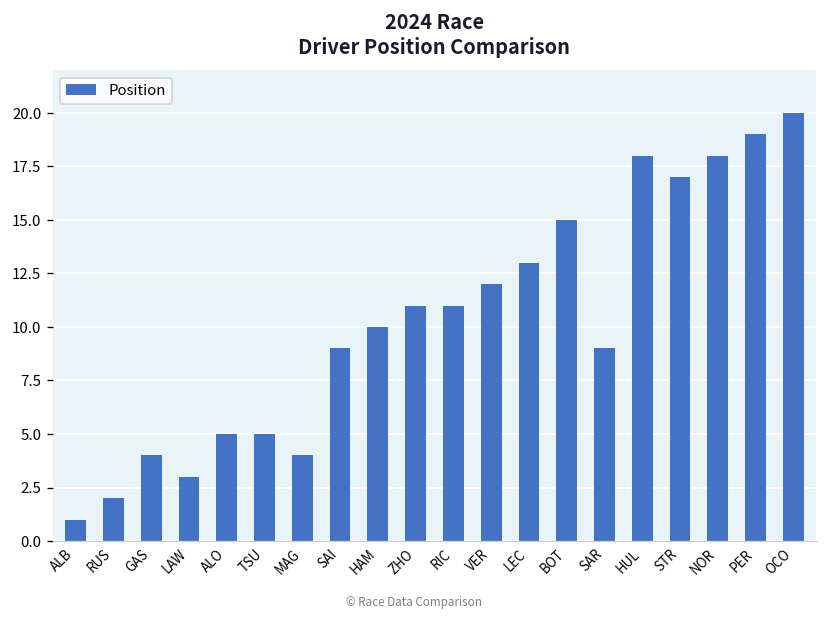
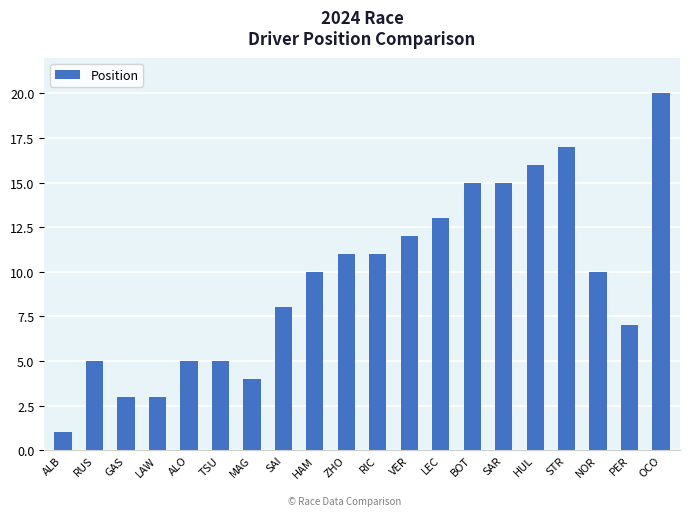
  {
    "ALB": 1,
-   "RUS": 2,
-   "GAS": 4,
+   "RUS": 5,
+   "GAS": 3,
    "LAW": 3,
    "ALO": 5,
    "TSU": 5,
    "MAG": 4,
-   "SAI": 9,
+   "SAI": 8,
    "HAM": 10,
    "ZHO": 11,
    "RIC": 11,
    "VER": 12,
    "LEC": 13,
    "BOT": 15,
-   "SAR": 9,
-   "HUL": 18,
+   "SAR": 15,
+   "HUL": 16,
    "STR": 17,
-   "NOR": 18,
-   "PER": 19,
+   "NOR": 10,
+   "PER": 7,
    "OCO": 20
  }
